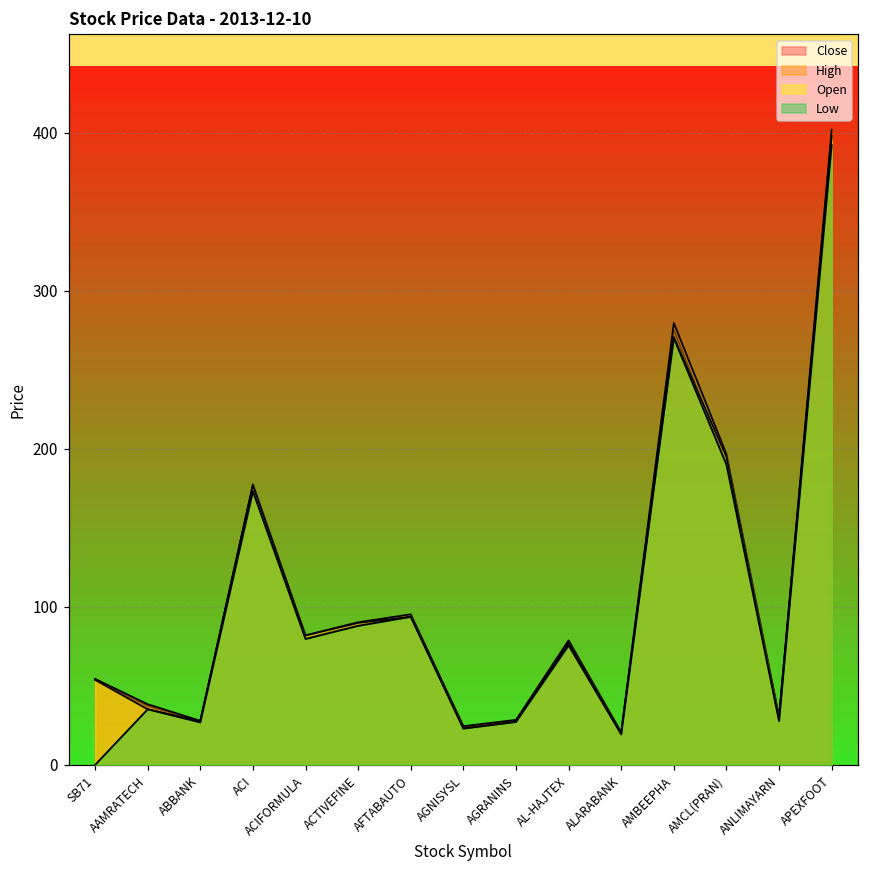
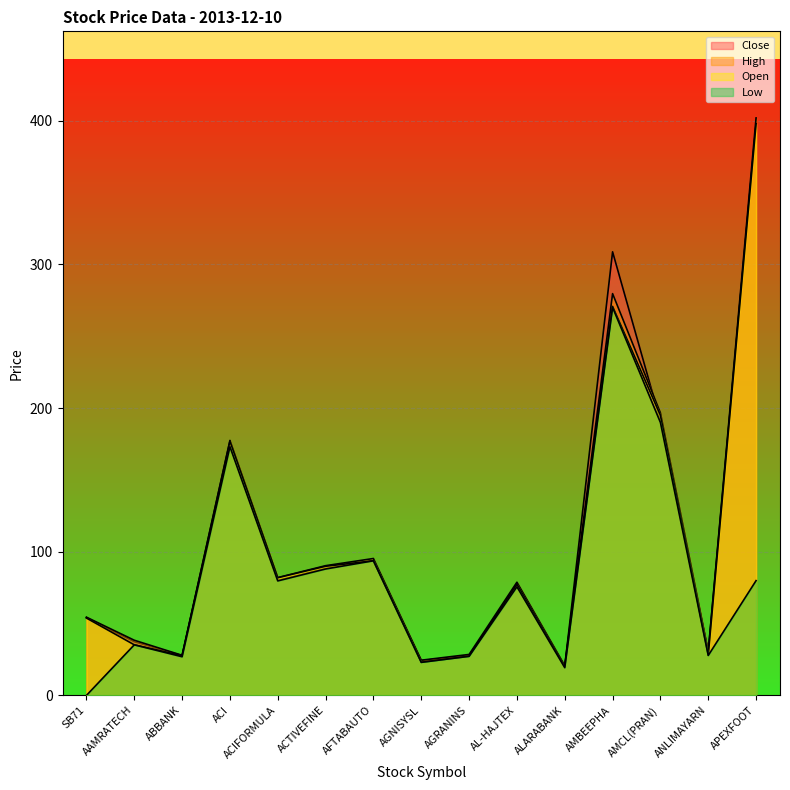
  {
    "Close": {
-     "AMBEEPHA": 275
+     "AMBEEPHA": 309
    },
    "Low": {
      "SB71": 0,
-     "APEXFOOT": 392
+     "APEXFOOT": 80
    }
  }
